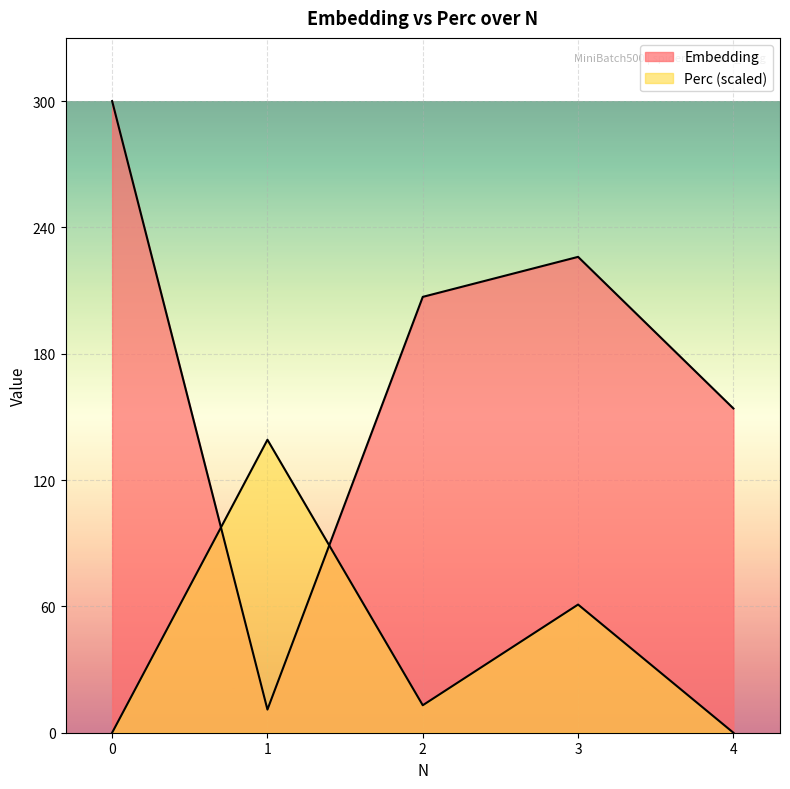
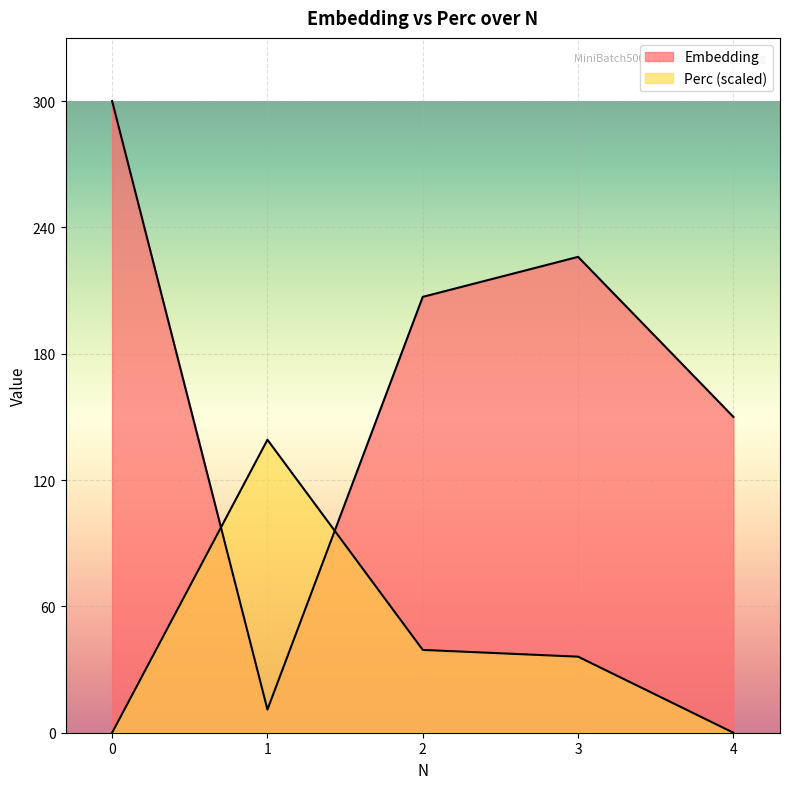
  {
    "Embedding": {
      "0": 300,
      "1": 11,
      "2": 207,
      "3": 226,
-     "4": 154
+     "4": 150
    },
    "Perc (scaled)": {
      "0": 0,
      "1": 139,
-     "2": 13,
-     "3": 61,
+     "2": 39,
+     "3": 36,
      "4": 0
    }
  }
